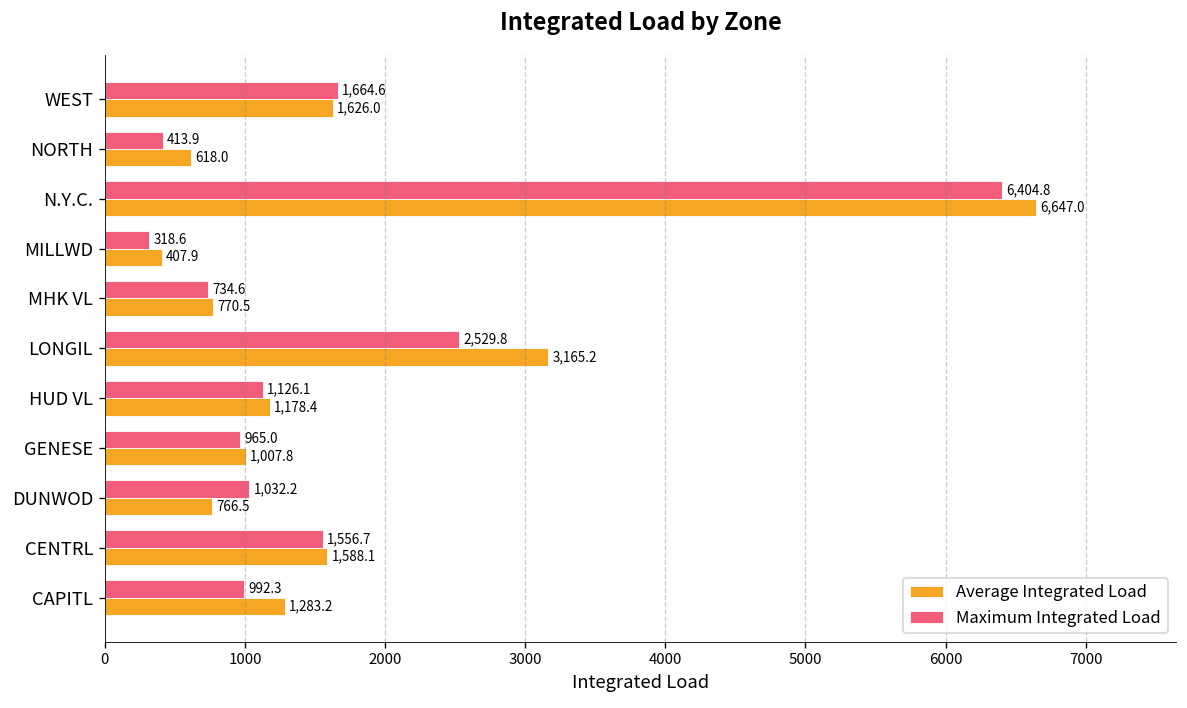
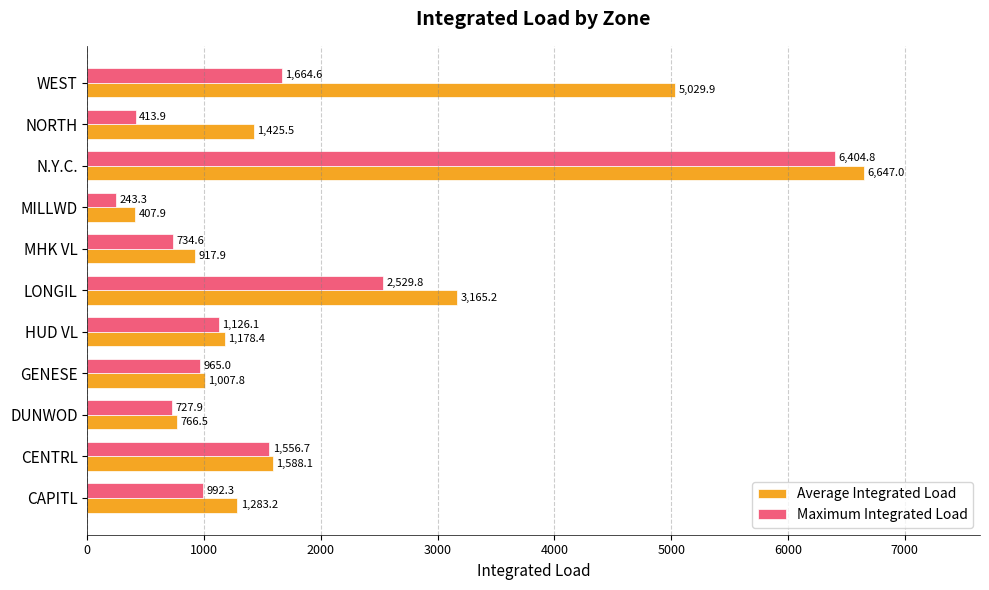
  {
    "Average Integrated Load": {
-     "WEST": "1,626.0",
-     "NORTH": "618.0",
+     "WEST": "5,029.9",
+     "NORTH": "1,425.5",
      "N.Y.C.": "6,647.0",
      "MILLWD": "407.9",
-     "MHK VL": "770.5",
+     "MHK VL": "917.9",
      "LONGIL": "3,165.2",
      "HUD VL": "1,178.4",
      "GENESE": "1,007.8",
      "DUNWOD": "766.5",
      "CENTRL": "1,588.1",
      "CAPITL": "1,283.2"
    },
    "Maximum Integrated Load": {
      "WEST": "1,664.6",
      "NORTH": "413.9",
      "N.Y.C.": "6,404.8",
-     "MILLWD": "318.6",
+     "MILLWD": "243.3",
      "MHK VL": "734.6",
      "LONGIL": "2,529.8",
      "HUD VL": "1,126.1",
      "GENESE": "965.0",
-     "DUNWOD": "1,032.2",
+     "DUNWOD": "727.9",
      "CENTRL": "1,556.7",
      "CAPITL": "992.3"
    }
  }
